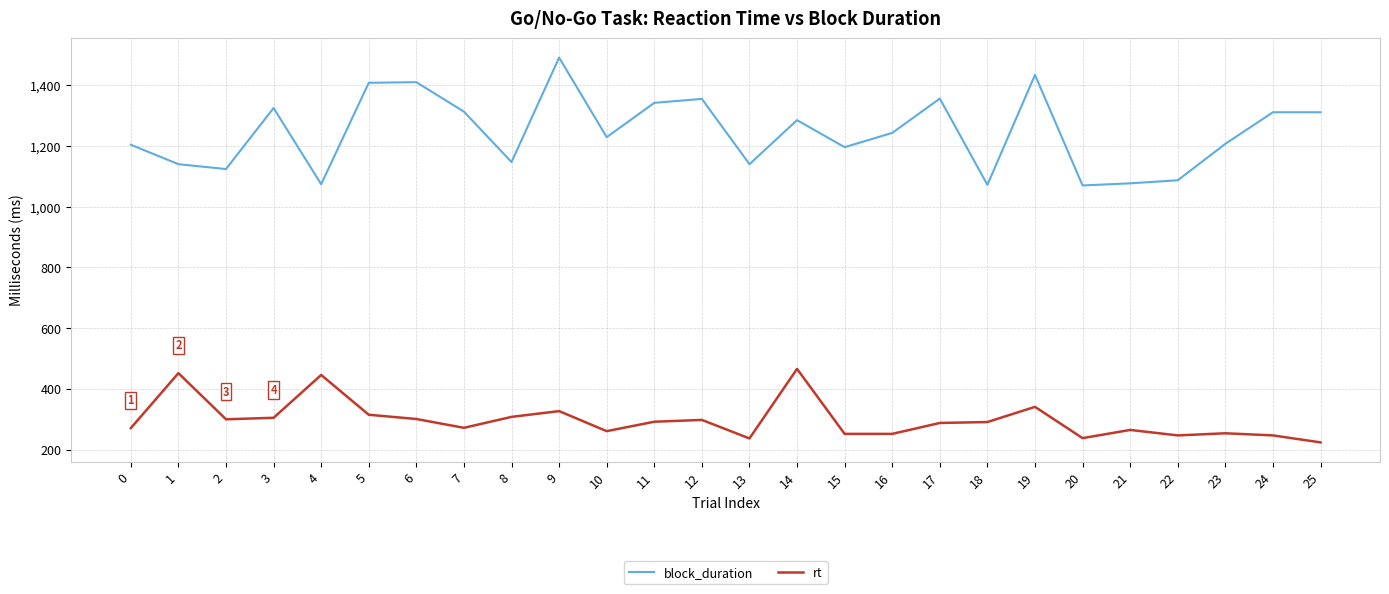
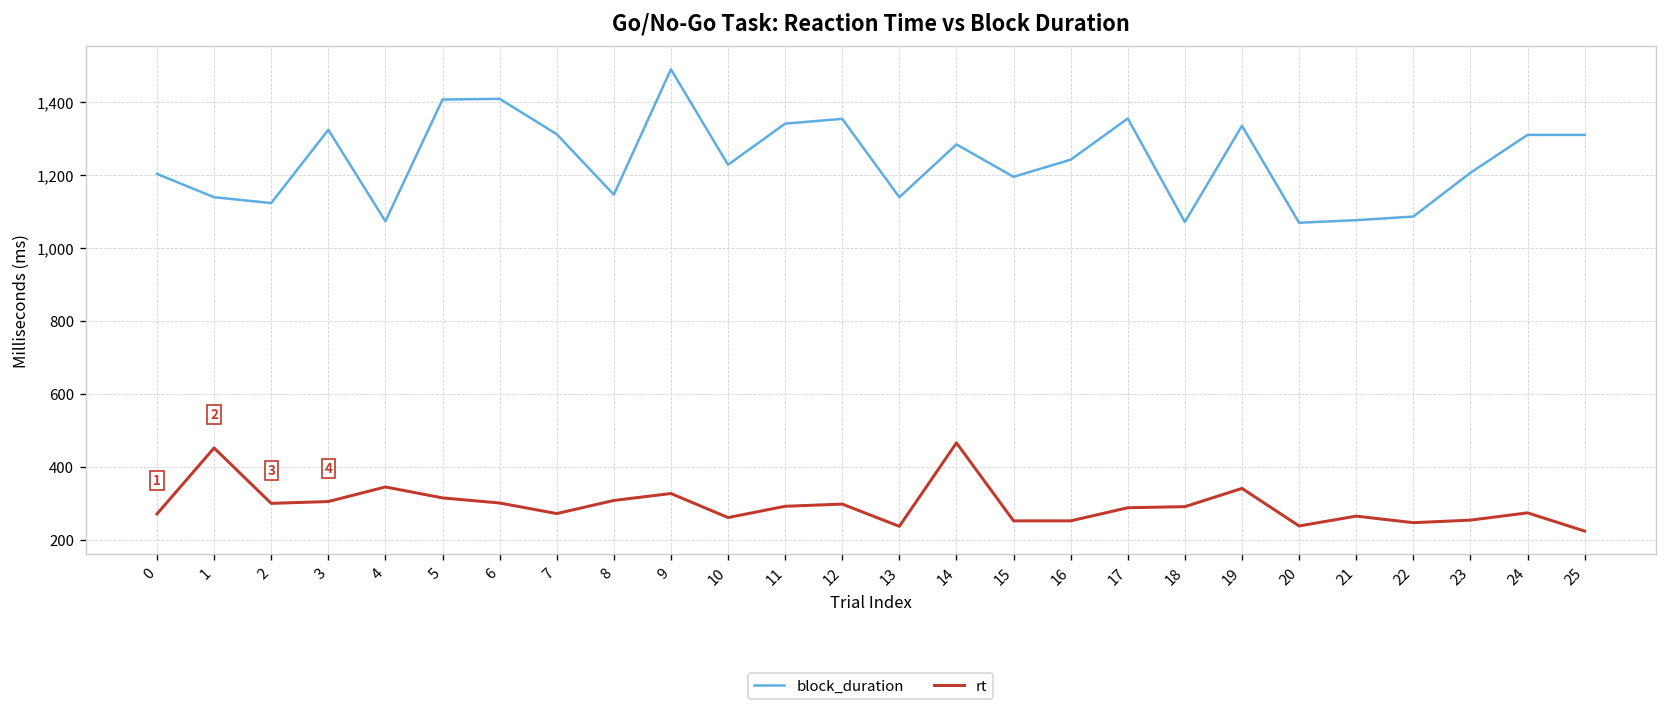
  {
    "block_duration": {
      "0": "1,200",
      "1": "1,140",
      "2": "1,120",
      "3": "1,330",
      "4": "1,070",
      "5": "1,410",
      "6": "1,410",
      "7": "1,310",
      "8": "1,150",
      "9": "1,490",
      "10": "1,230",
      "11": "1,340",
      "12": "1,360",
      "13": "1,140",
      "14": "1,290",
      "15": "1,200",
      "16": "1,240",
      "17": "1,360",
      "18": "1,070",
-     "19": "1,430",
+     "19": "1,340",
      "20": "1,070",
      "21": "1,080",
      "22": "1,090",
      "23": "1,210",
      "24": "1,310",
      "25": "1,310"
    },
    "rt": {
-     "4": "450",
+     "4": "350",
      "5": "320",
      "6": "300",
      "7": "270",
      "8": "310",
      "9": "330",
      "10": "260",
      "11": "290",
      "12": "300",
      "13": "240",
      "14": "470",
      "15": "250",
      "16": "250",
      "17": "290",
      "18": "290",
      "19": "340",
      "20": "240",
      "21": "270",
      "22": "250",
      "23": "250",
-     "24": "250",
+     "24": "270",
      "25": "220"
    }
  }
